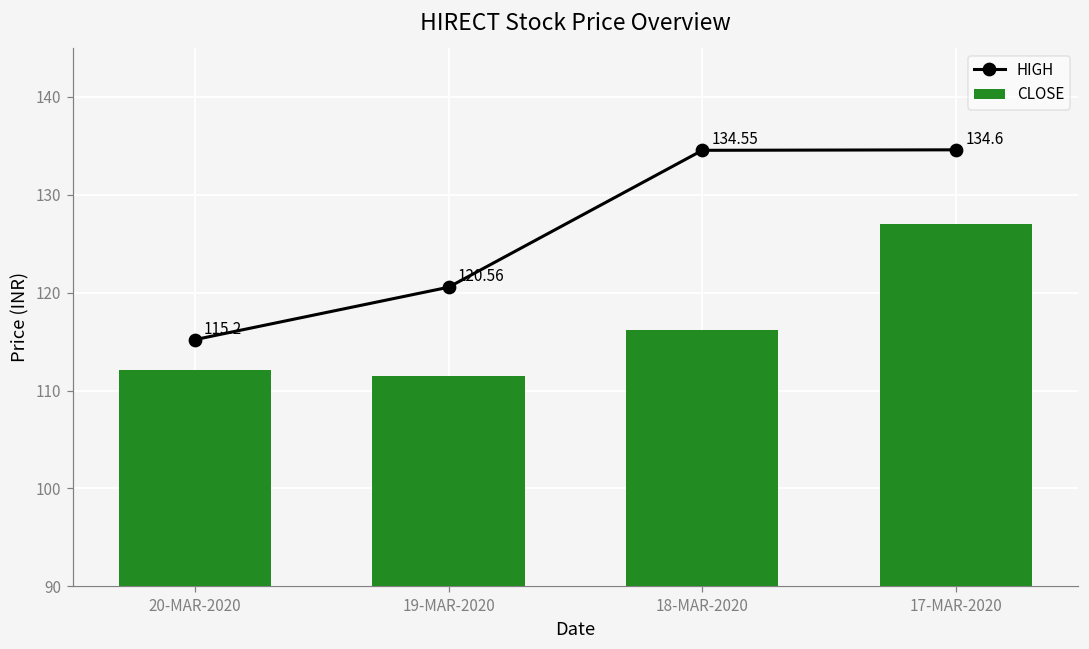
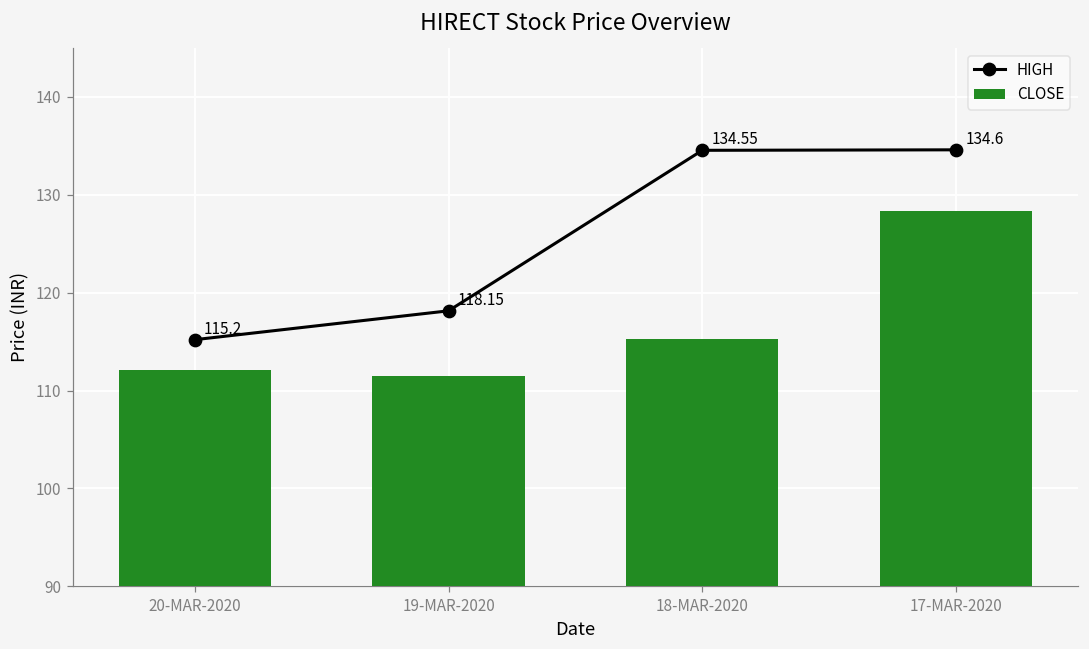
  {
    "HIGH": {
      "20-MAR-2020": 115.2,
-     "19-MAR-2020": 120.56,
+     "19-MAR-2020": 118.15,
      "18-MAR-2020": 134.55,
      "17-MAR-2020": 134.6
    },
    "CLOSE": {
      "20-MAR-2020": 112,
      "19-MAR-2020": 111,
-     "18-MAR-2020": 116,
-     "17-MAR-2020": 127
+     "18-MAR-2020": 115,
+     "17-MAR-2020": 128
    }
  }
